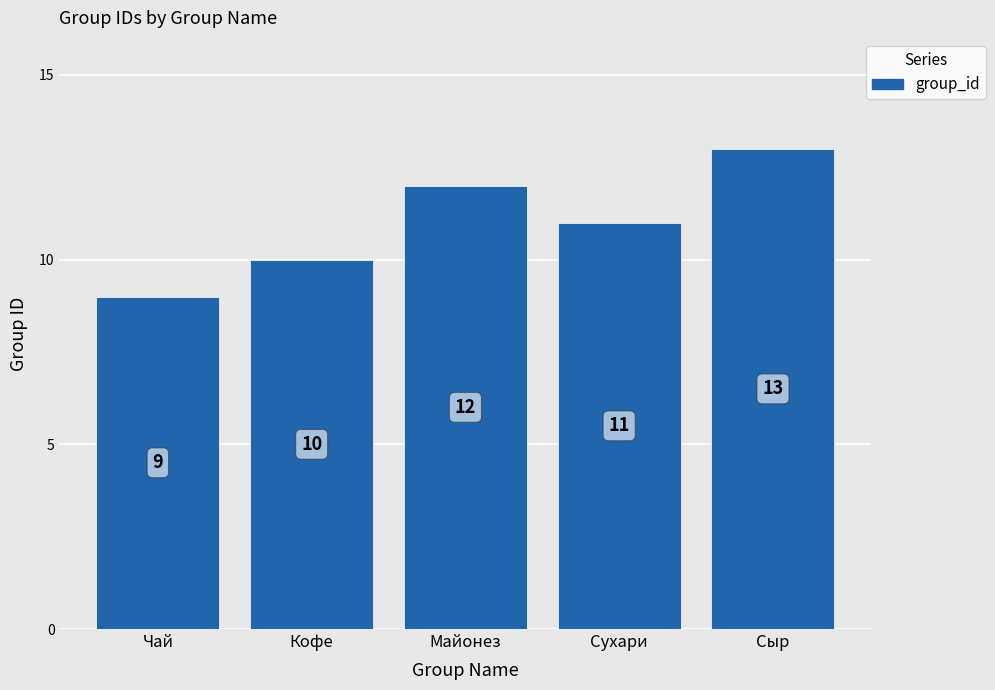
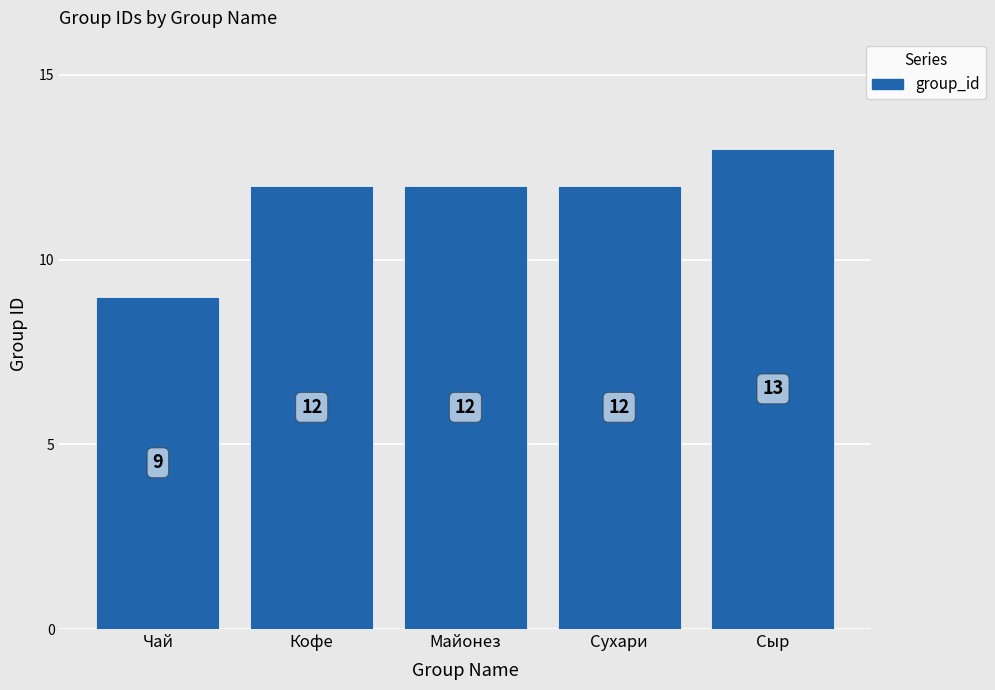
  {
-   "Кофе": 10,
-   "Сухари": 11
+   "Кофе": 12,
+   "Сухари": 12
  }
